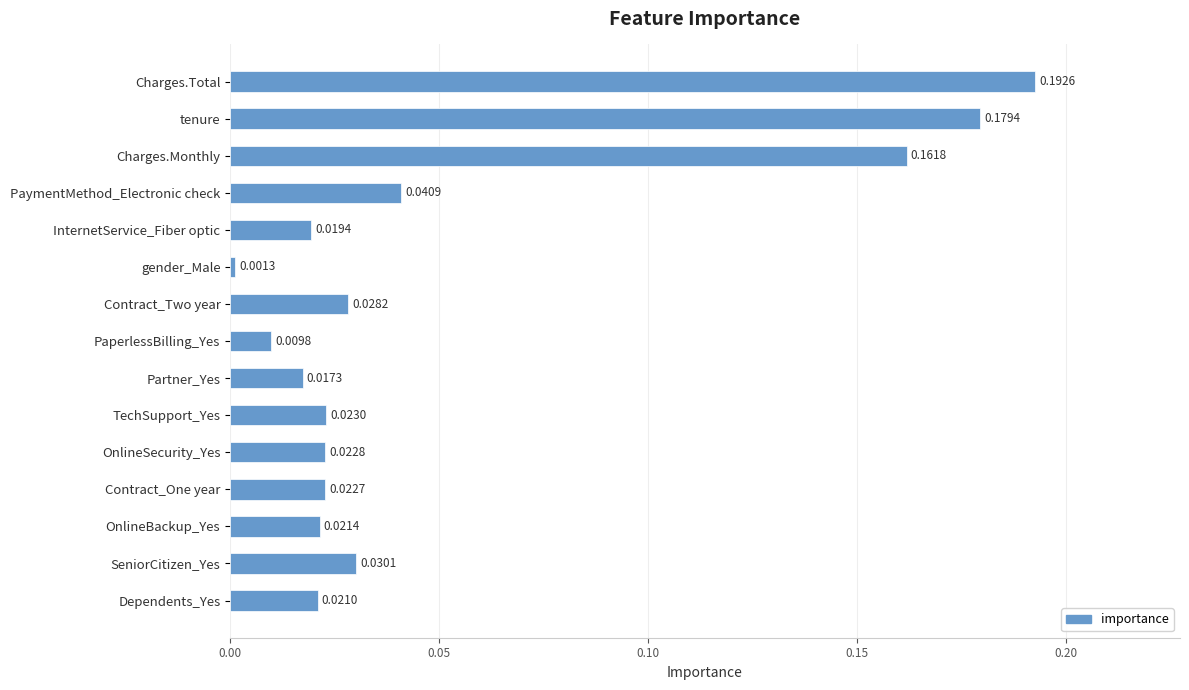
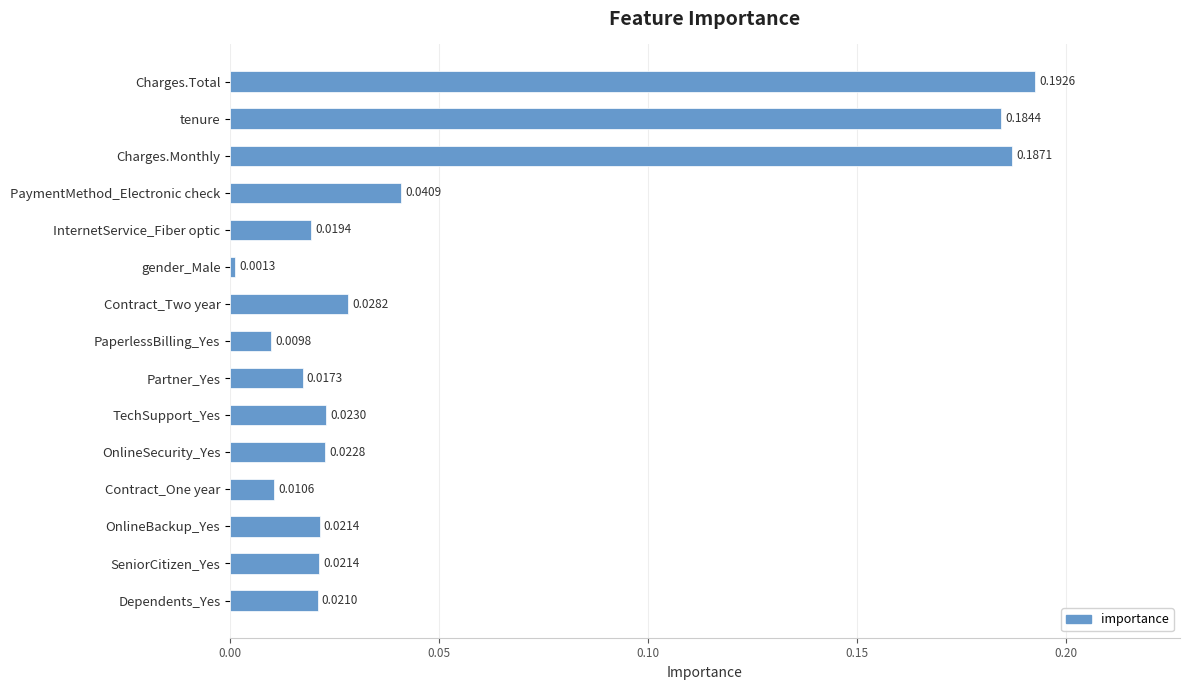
  {
    "Charges.Total": 0.1926,
-   "tenure": 0.1794,
-   "Charges.Monthly": 0.1618,
+   "tenure": 0.1844,
+   "Charges.Monthly": 0.1871,
    "PaymentMethod_Electronic check": 0.0409,
    "InternetService_Fiber optic": 0.0194,
    "gender_Male": 0.0013,
    "Contract_Two year": 0.0282,
    "PaperlessBilling_Yes": 0.0098,
    "Partner_Yes": 0.0173,
    "TechSupport_Yes": 0.0230,
    "OnlineSecurity_Yes": 0.0228,
-   "Contract_One year": 0.0227,
+   "Contract_One year": 0.0106,
    "OnlineBackup_Yes": 0.0214,
-   "SeniorCitizen_Yes": 0.0301,
+   "SeniorCitizen_Yes": 0.0214,
    "Dependents_Yes": 0.0210
  }
